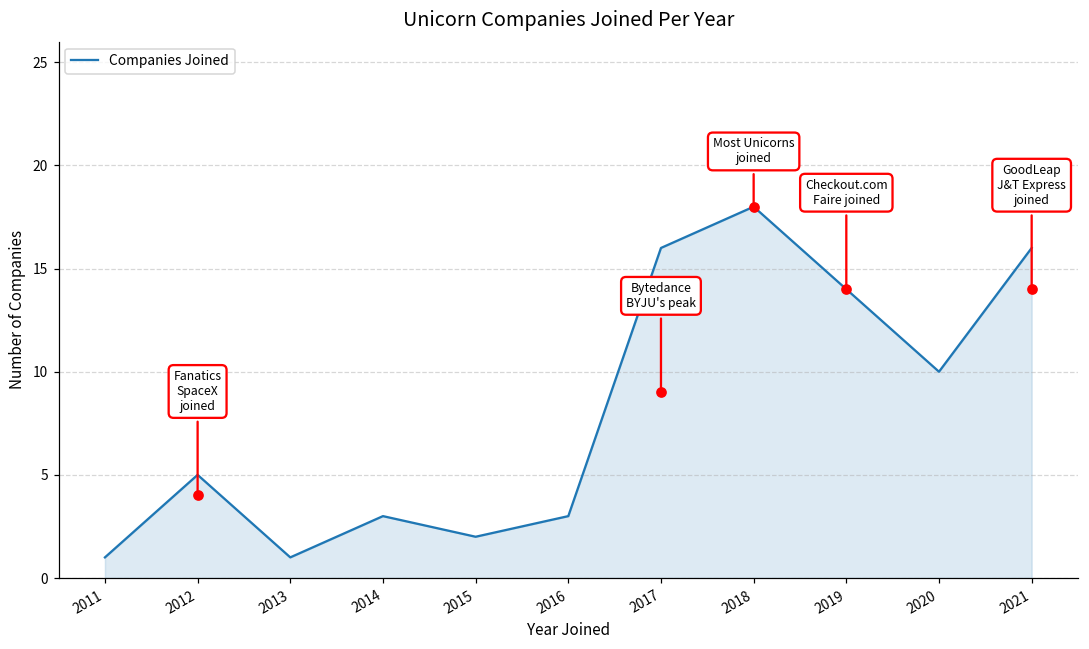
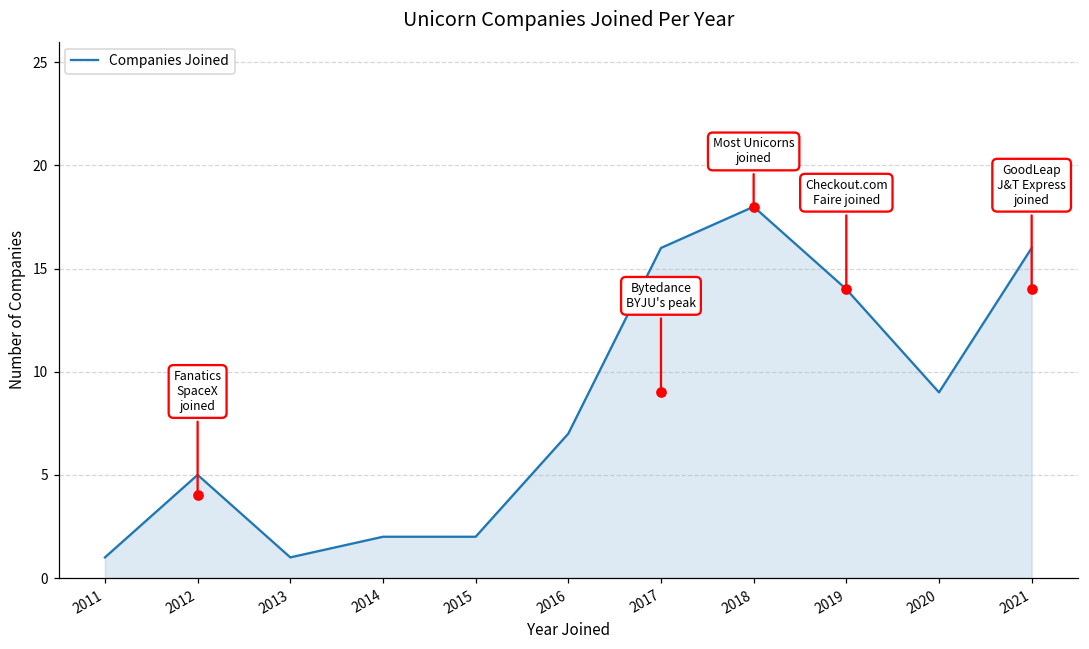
  {
    "Companies Joined": {
      "2011": 1,
      "2012": 5,
      "2013": 1,
-     "2014": 3,
+     "2014": 2,
      "2015": 2,
-     "2016": 3,
+     "2016": 7,
      "2017": 16,
-     "2020": 10,
+     "2020": 9,
      "2021": 16
    }
  }
